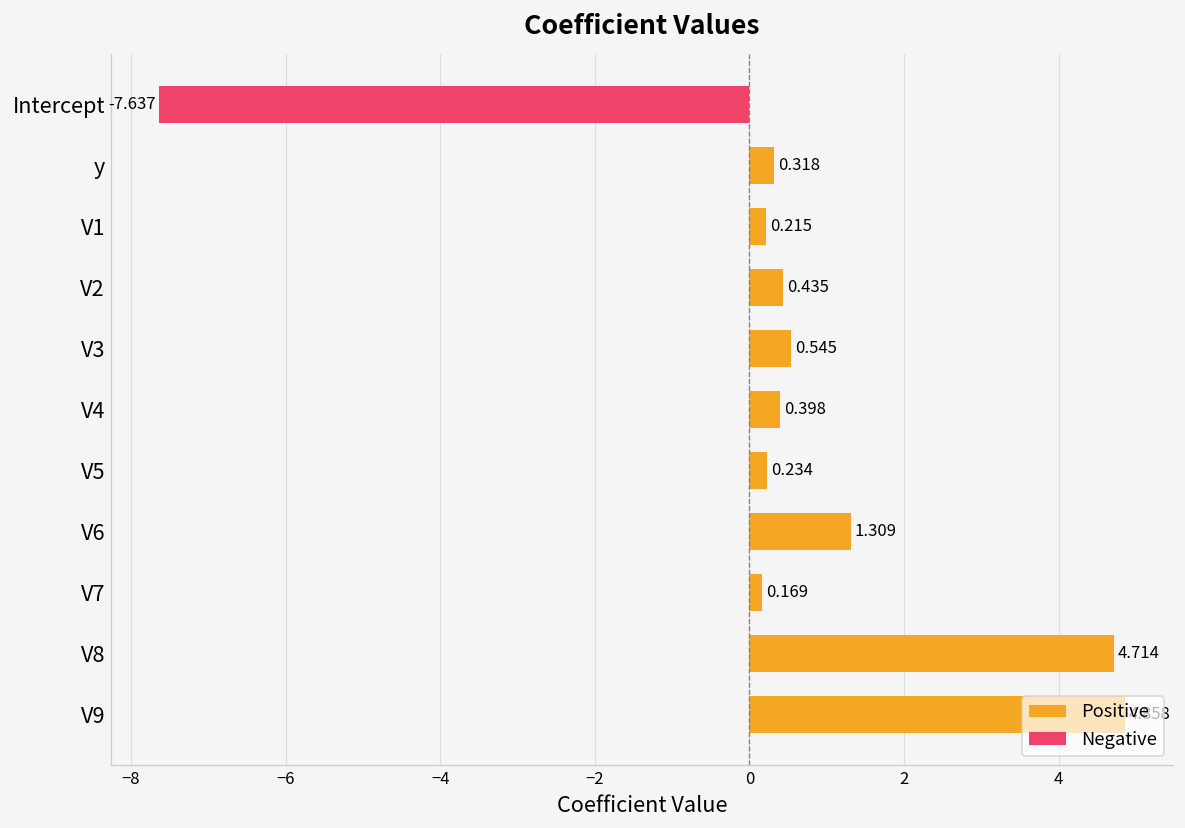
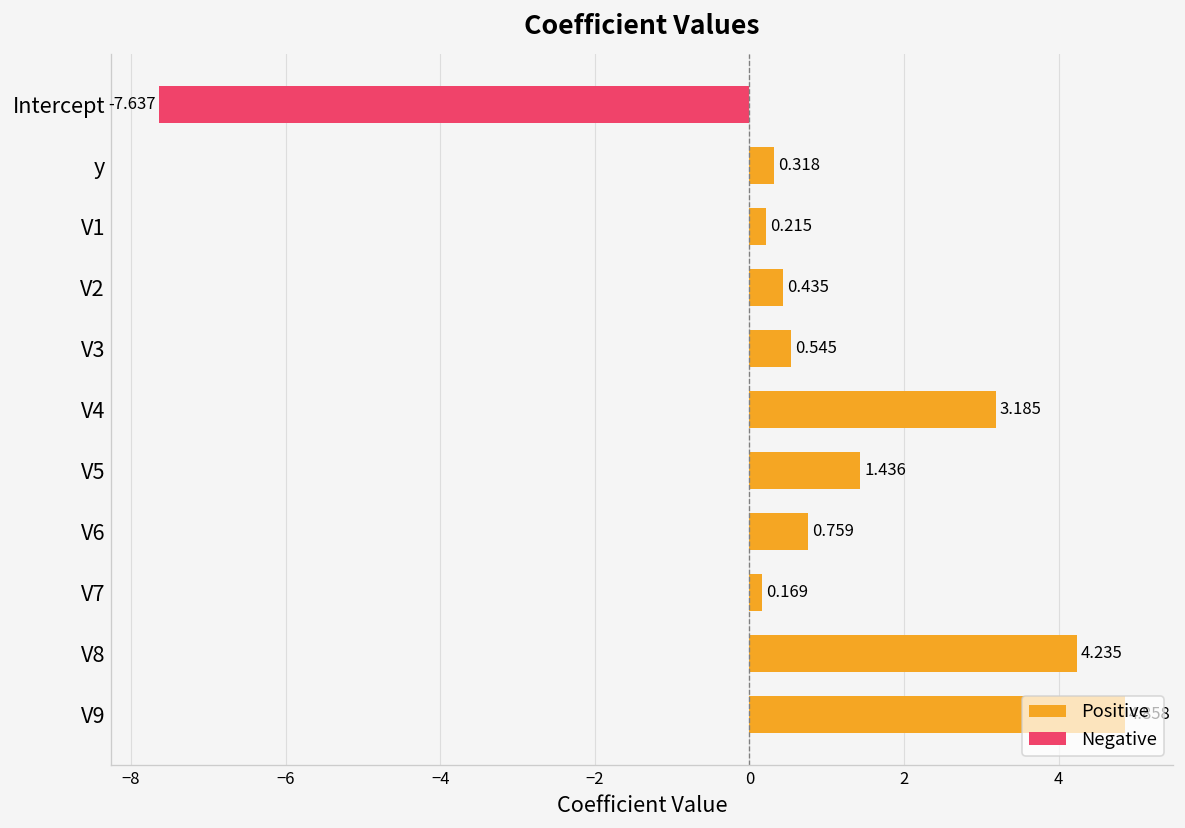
  {
    "Positive": {
      "y": 0.318,
      "V1": 0.215,
      "V2": 0.435,
      "V3": 0.545,
-     "V4": 0.398,
-     "V5": 0.234,
-     "V6": 1.309,
+     "V4": 3.185,
+     "V5": 1.436,
+     "V6": 0.759,
      "V7": 0.169,
-     "V8": 4.714
+     "V8": 4.235
    },
    "Negative": {
      "Intercept": -7.637
    }
  }
